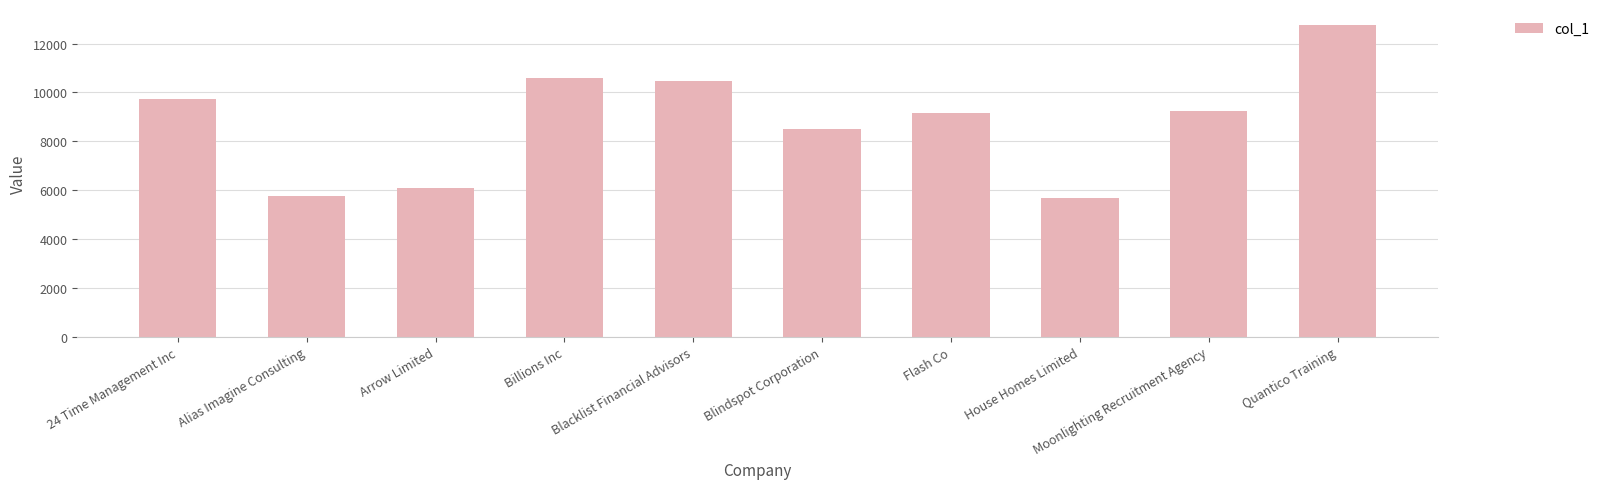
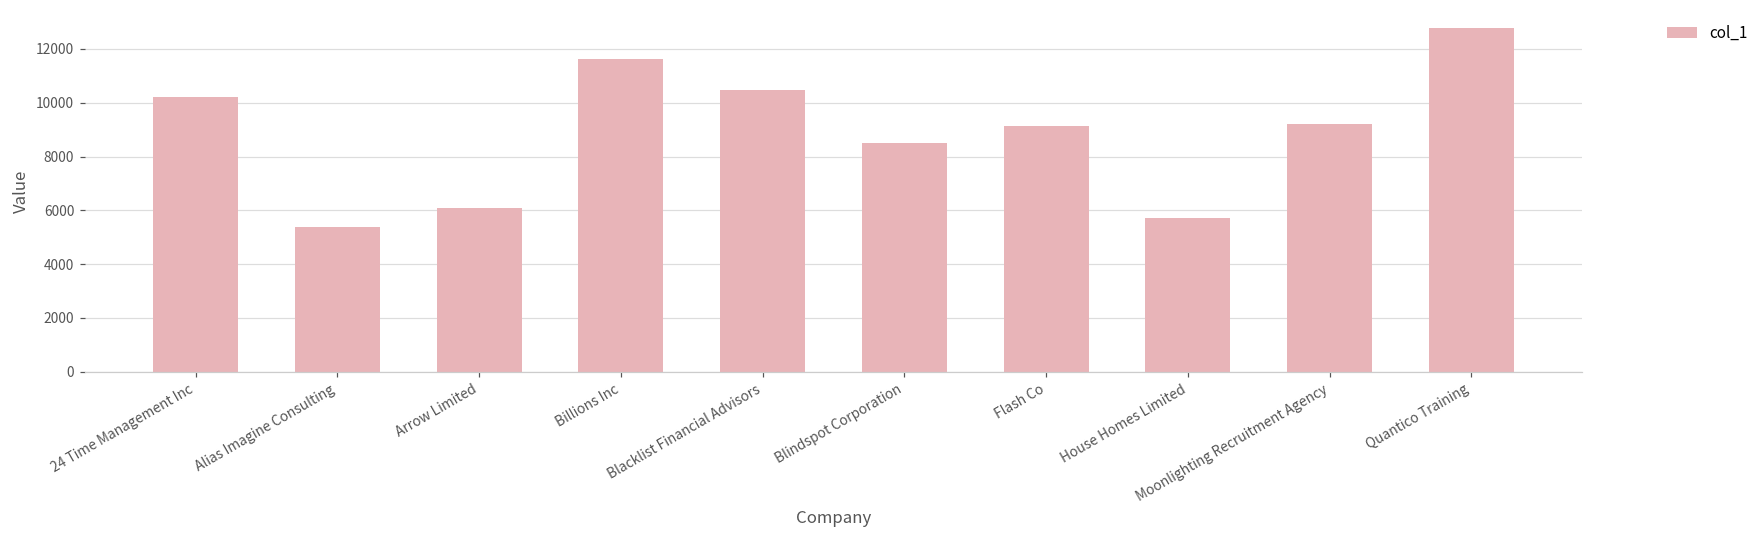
  {
-   "24 Time Management Inc": 9700,
-   "Alias Imagine Consulting": 5800,
+   "24 Time Management Inc": 10200,
+   "Alias Imagine Consulting": 5400,
    "Arrow Limited": 6100,
-   "Billions Inc": 10600,
+   "Billions Inc": 11600,
    "Blacklist Financial Advisors": 10500,
    "Blindspot Corporation": 8500,
    "Flash Co": 9100,
    "House Homes Limited": 5700,
    "Moonlighting Recruitment Agency": 9200,
    "Quantico Training": 12800
  }
